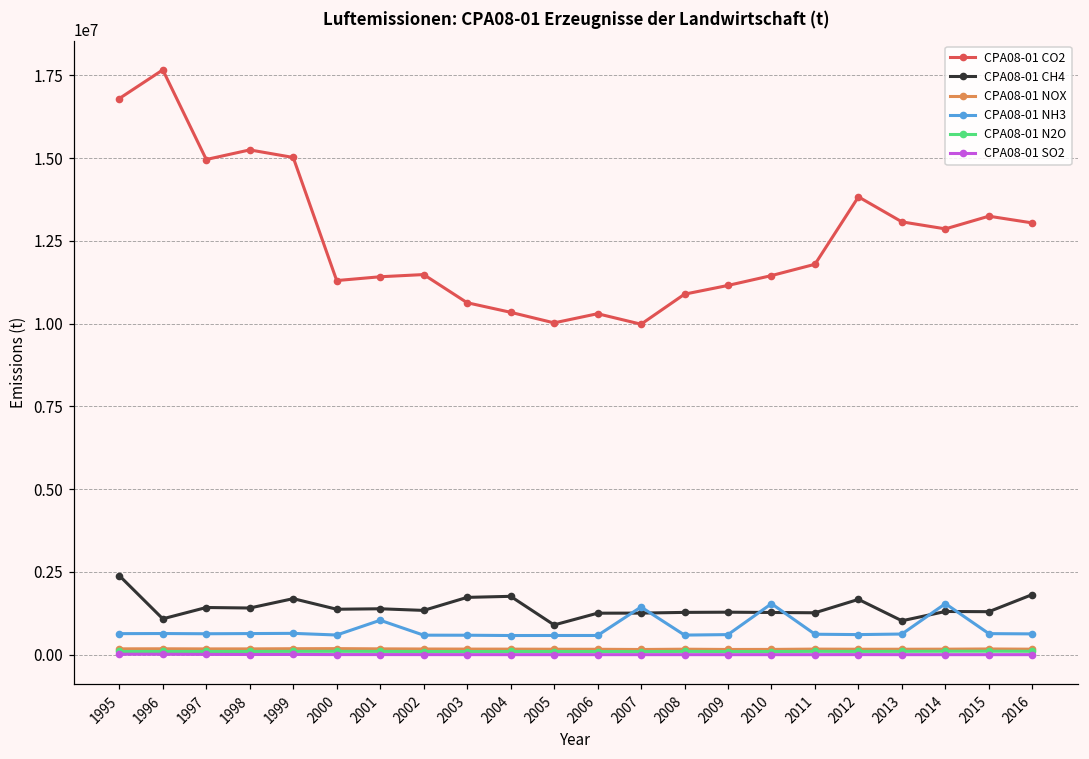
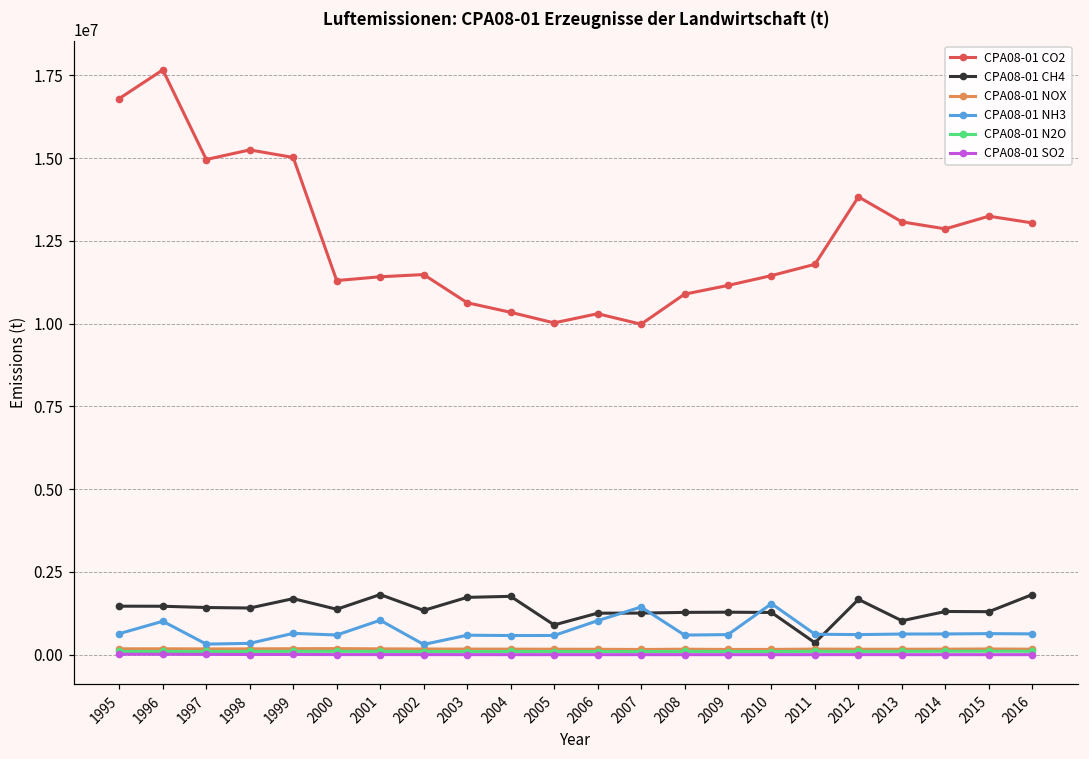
  {
    "CPA08-01 CH4": {
-     "1995": 2400000,
-     "1996": 1100000,
+     "1995": 1500000,
+     "1996": 1500000,
      "1997": 1400000,
      "1998": 1400000,
      "1999": 1700000,
      "2000": 1400000,
-     "2001": 1400000,
+     "2001": 1800000,
      "2002": 1300000,
      "2003": 1700000,
      "2004": 1800000,
      "2005": 900000,
      "2006": 1300000,
      "2007": 1300000,
      "2008": 1300000,
      "2009": 1300000,
      "2010": 1300000,
-     "2011": 1300000,
+     "2011": 400000,
      "2012": 1700000,
      "2013": 1000000,
      "2014": 1300000,
      "2015": 1300000,
      "2016": 1800000
    },
    "CPA08-01 NH3": {
      "1995": 600000,
-     "1996": 600000,
-     "1997": 600000,
-     "1998": 600000,
+     "1996": 1000000,
+     "1997": 300000,
+     "1998": 300000,
      "1999": 600000,
      "2000": 600000,
      "2001": 1000000,
-     "2002": 600000,
+     "2002": 300000,
      "2003": 600000,
      "2004": 600000,
      "2005": 600000,
-     "2006": 600000,
+     "2006": 1000000,
      "2007": 1400000,
      "2008": 600000,
      "2009": 600000,
      "2010": 1500000,
      "2011": 600000,
      "2012": 600000,
      "2013": 600000,
-     "2014": 1500000,
+     "2014": 600000,
      "2015": 600000,
      "2016": 600000
    },
    "CPA08-01 SO2": {
      "1995": 0,
      "1996": 0,
      "1997": 0,
      "1998": 0,
      "1999": 0,
      "2000": 0,
      "2001": 0,
      "2002": 0,
      "2003": 0,
      "2004": 0,
      "2005": 0,
      "2006": 0,
      "2007": 0,
      "2008": 0,
      "2009": 0,
      "2010": 0,
      "2011": 0,
      "2012": 0,
      "2013": 0,
      "2014": 0,
      "2015": 0,
      "2016": 0
    }
  }
